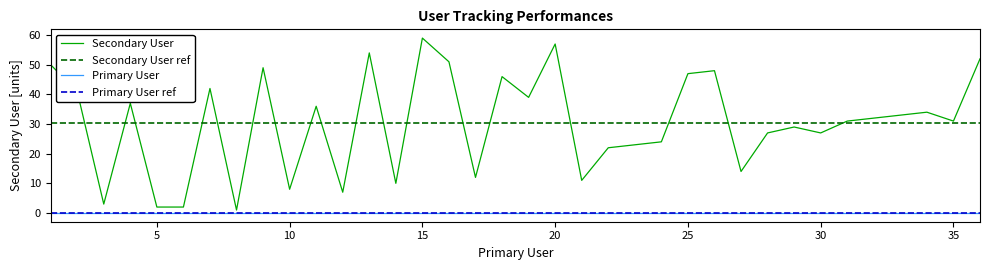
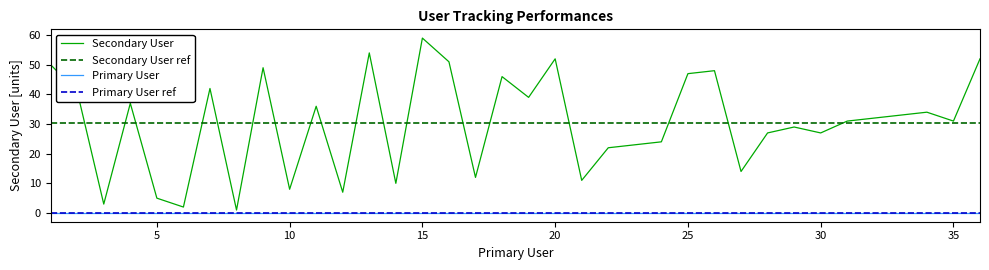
  {
    "Secondary User": {
-     "5": 2,
+     "5": 5,
      "10": 8,
      "15": 59,
-     "20": 57,
+     "20": 52,
      "25": 47,
      "30": 27,
      "35": 31
    },
    "Primary User": {
      "5": 0,
      "10": 0,
      "15": 0,
      "20": 0,
      "25": 0,
      "30": 0,
      "35": 0
    }
  }
